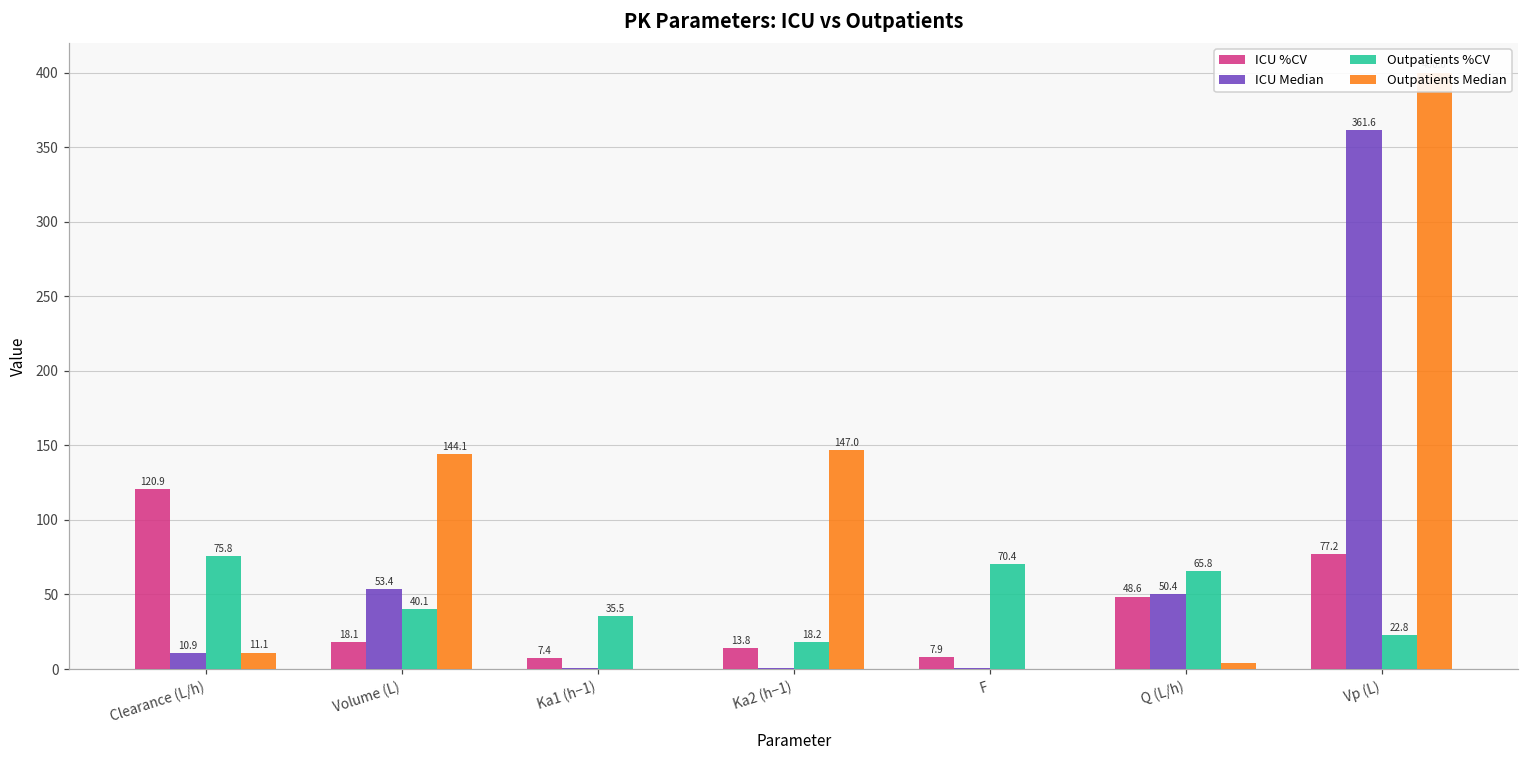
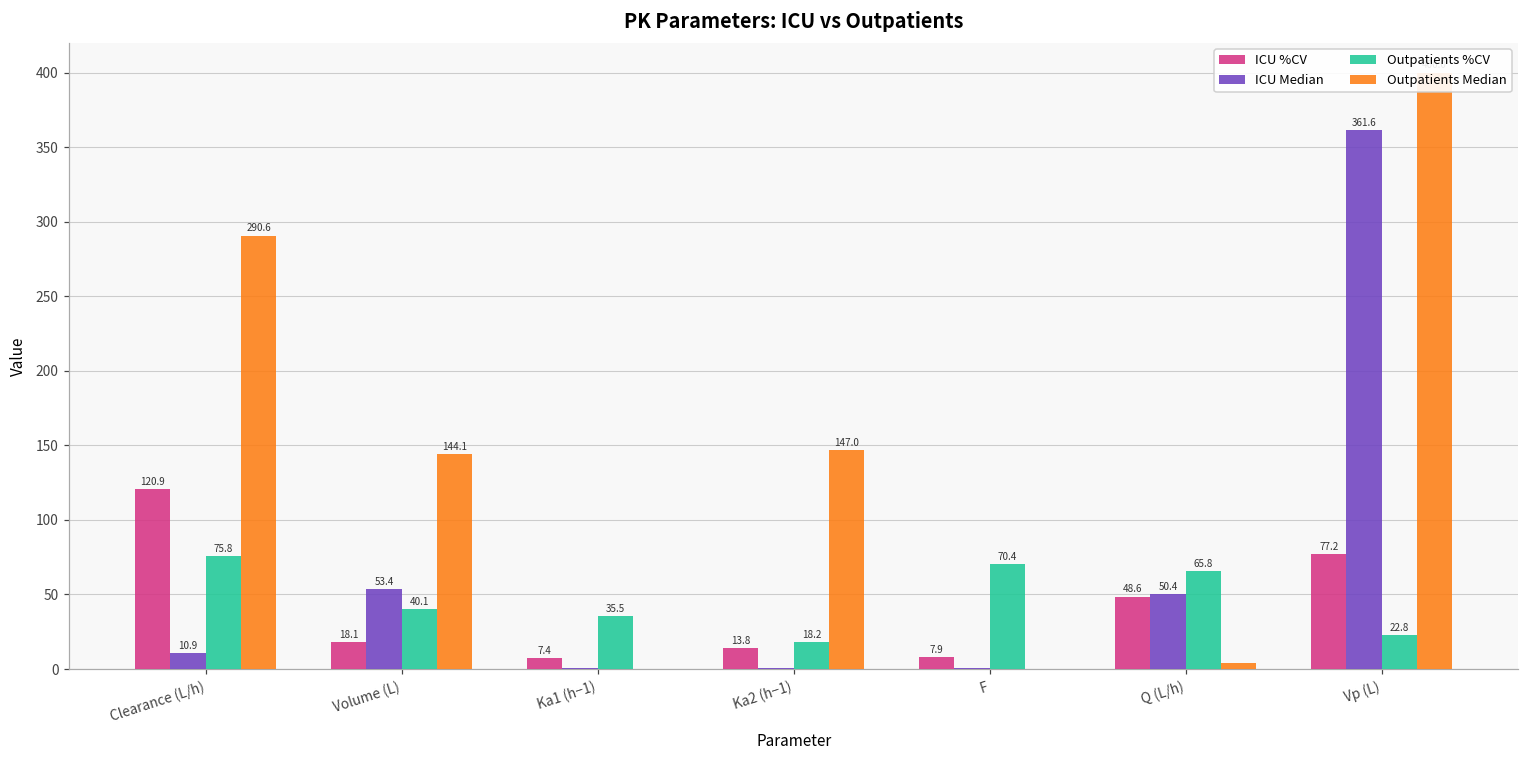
  {
    "ICU %CV": {
      "Clearance (L/h)": 120.9,
      "Volume (L)": 18.1,
      "Ka1 (h−1)": 7.4,
      "Ka2 (h−1)": 13.8,
      "F": 7.9,
      "Q (L/h)": 48.6,
      "Vp (L)": 77.2
    },
    "ICU Median": {
      "Clearance (L/h)": 10.9,
      "Volume (L)": 53.4,
      "Q (L/h)": 50.4,
      "Vp (L)": 361.6
    },
    "Outpatients %CV": {
      "Clearance (L/h)": 75.8,
      "Volume (L)": 40.1,
      "Ka1 (h−1)": 35.5,
      "Ka2 (h−1)": 18.2,
      "F": 70.4,
      "Q (L/h)": 65.8,
      "Vp (L)": 22.8
    },
    "Outpatients Median": {
-     "Clearance (L/h)": 11.1,
+     "Clearance (L/h)": 290.6,
      "Volume (L)": 144.1,
      "Ka2 (h−1)": 147.0
    }
  }
